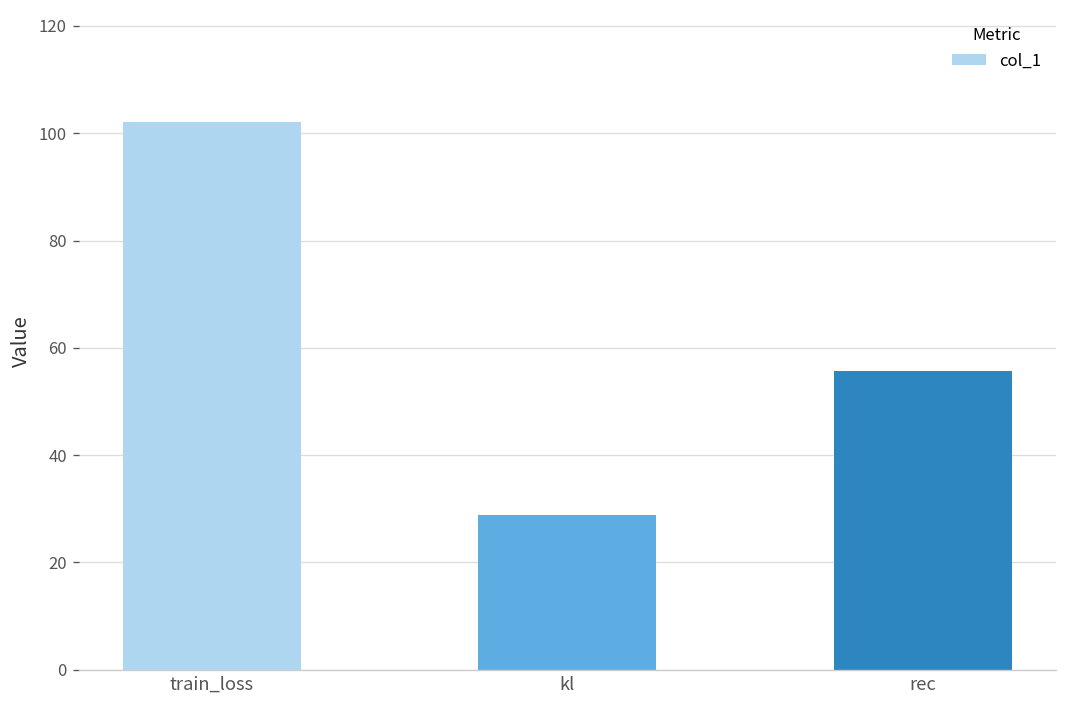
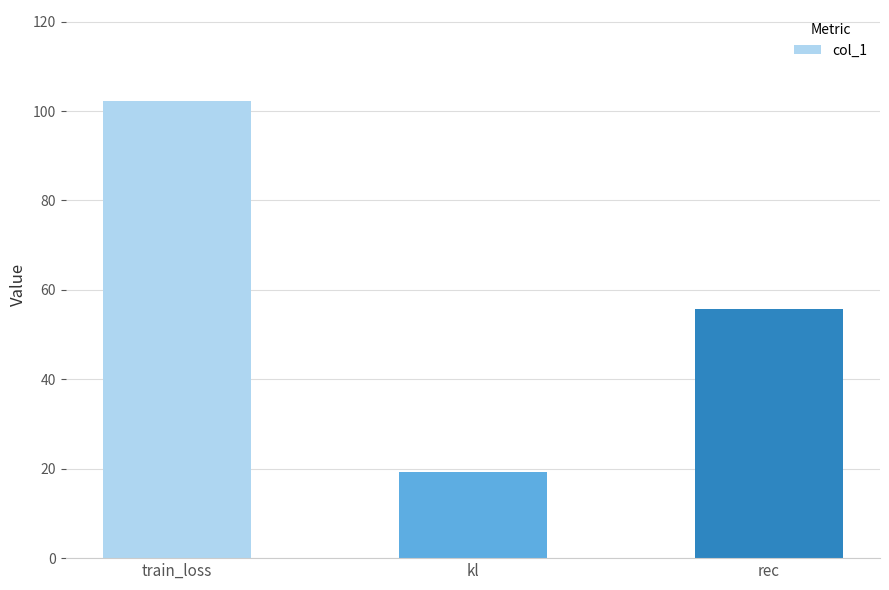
  {
    "train_loss": 102,
-   "kl": 29,
+   "kl": 19,
    "rec": 56
  }
